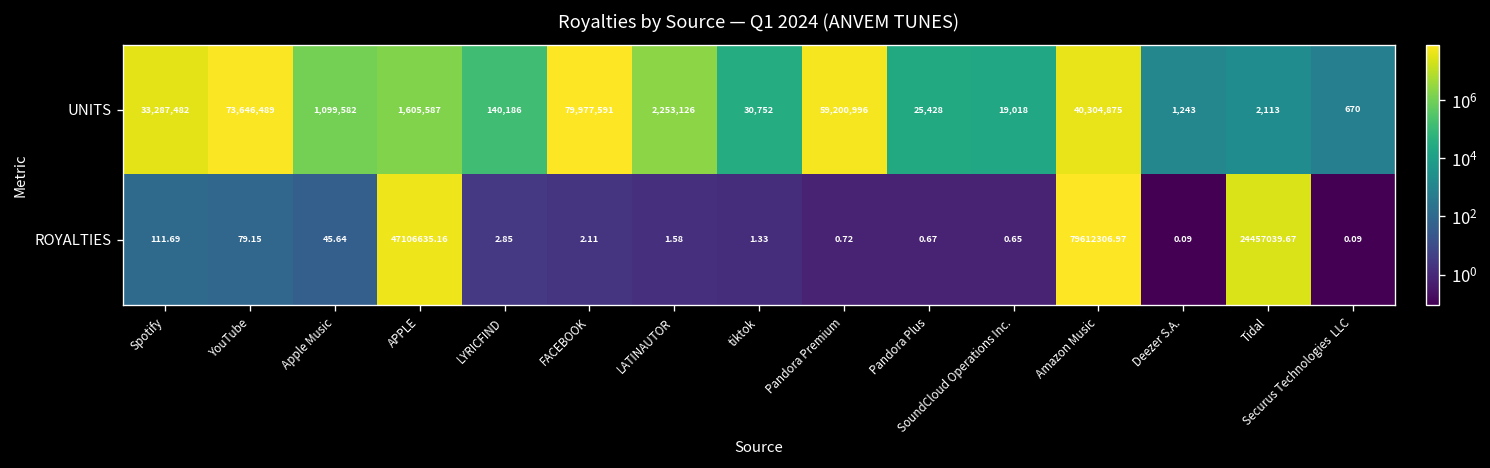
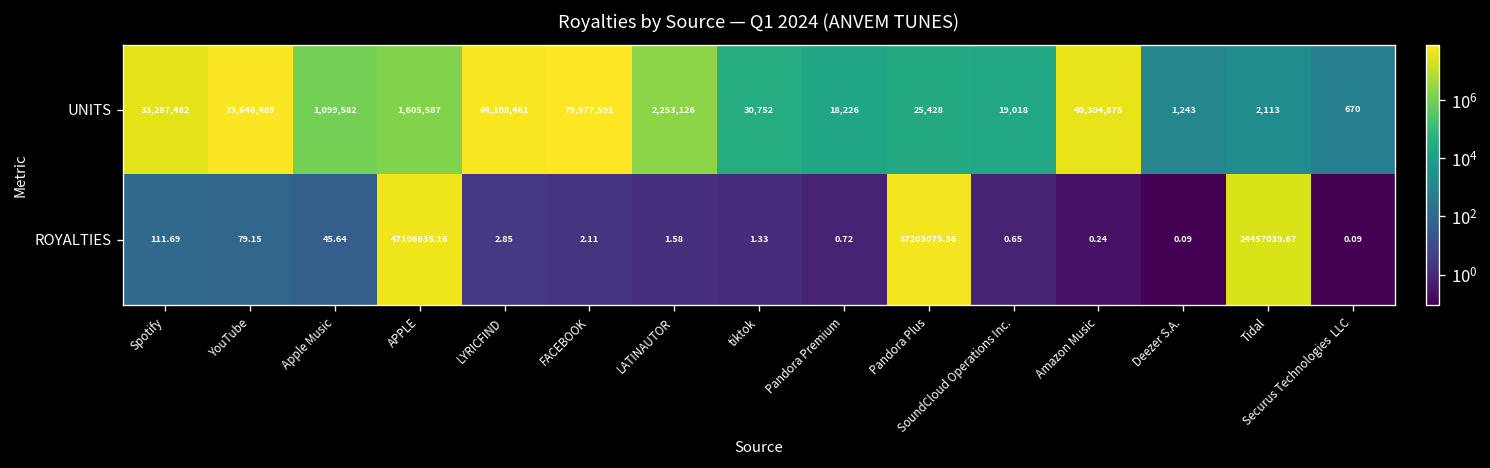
  {
    "UNITS": {
      "Spotify": "33,287,482",
      "YouTube": "73,646,489",
      "Apple Music": "1,099,582",
      "APPLE": "1,605,587",
-     "LYRICFIND": "140,186",
+     "LYRICFIND": "64,108,461",
      "FACEBOOK": "79,977,591",
      "LATINAUTOR": "2,253,126",
      "tiktok": "30,752",
-     "Pandora Premium": "59,200,996",
+     "Pandora Premium": "18,226",
      "Pandora Plus": "25,428",
      "SoundCloud Operations Inc.": "19,018",
      "Amazon Music": "40,304,875",
      "Deezer S.A.": "1,243",
      "Tidal": "2,113",
      "Securus Technologies LLC": "670"
    },
    "ROYALTIES": {
      "Spotify": "111.69",
      "YouTube": "79.15",
      "Apple Music": "45.64",
      "APPLE": "47106635.16",
      "LYRICFIND": "2.85",
      "FACEBOOK": "2.11",
      "LATINAUTOR": "1.58",
      "tiktok": "1.33",
      "Pandora Premium": "0.72",
-     "Pandora Plus": "0.67",
+     "Pandora Plus": "57203075.36",
      "SoundCloud Operations Inc.": "0.65",
-     "Amazon Music": "79612306.97",
+     "Amazon Music": "0.24",
      "Deezer S.A.": "0.09",
      "Tidal": "24457039.67",
      "Securus Technologies LLC": "0.09"
    }
  }
